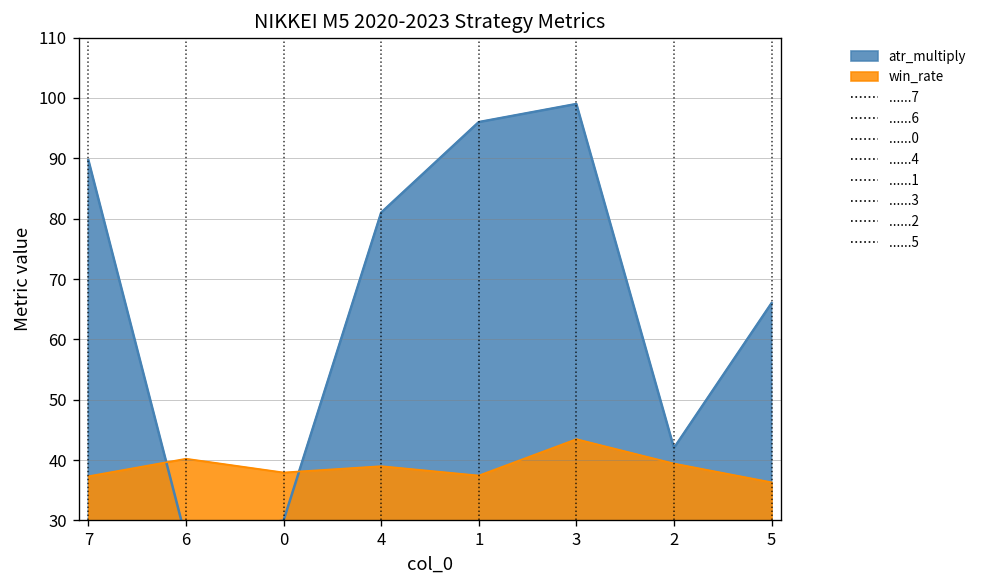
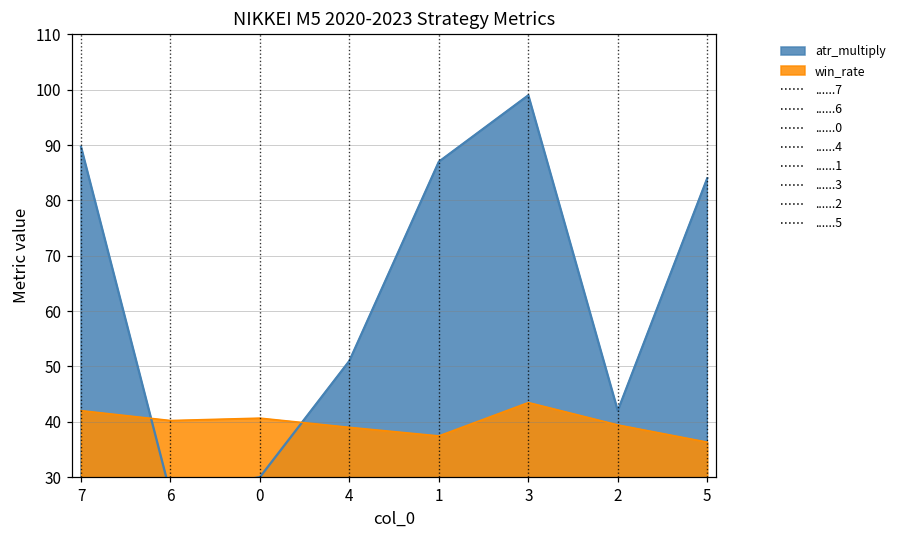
  {
    "atr_multiply": {
      "7": 90,
      "0": 30,
-     "4": 81,
-     "1": 96,
+     "4": 51,
+     "1": 87,
      "3": 99,
      "2": 42,
-     "5": 66
+     "5": 84
    },
    "win_rate": {
-     "7": 37,
+     "7": 42,
      "6": 40,
-     "0": 38,
+     "0": 41,
      "4": 39,
      "1": 37,
      "3": 43,
      "2": 39,
      "5": 36
    }
  }
